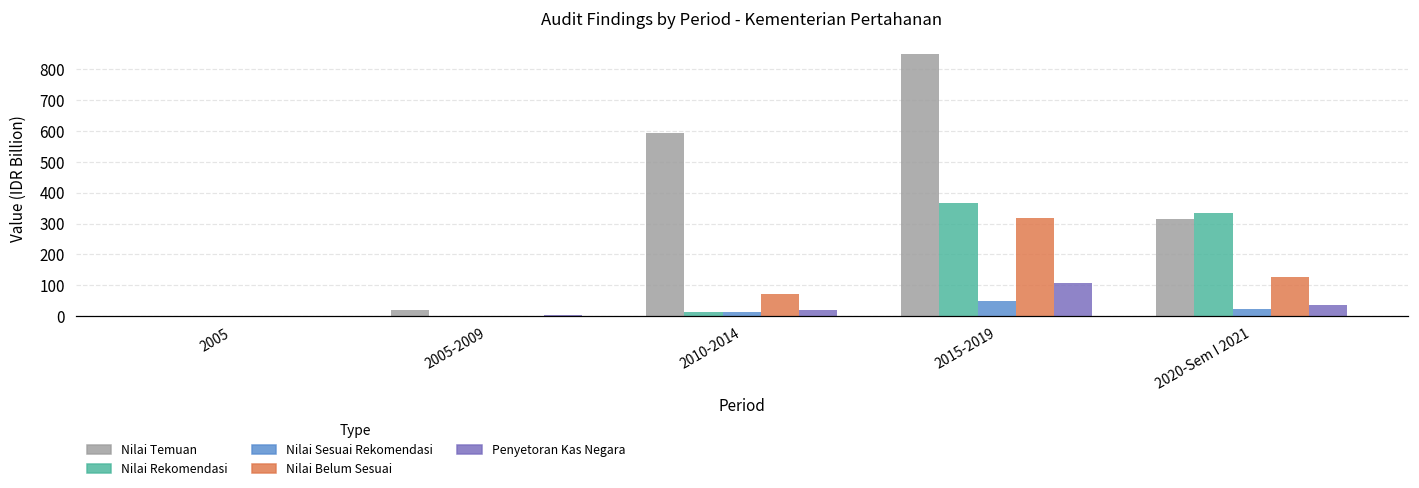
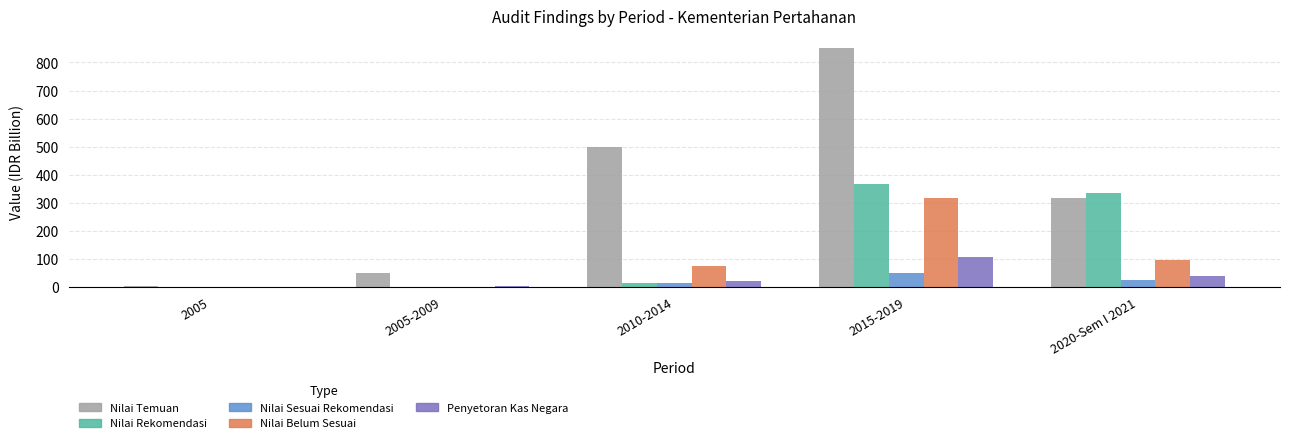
  {
    "Nilai Temuan": {
-     "2005-2009": 20,
-     "2010-2014": 590,
+     "2005-2009": 50,
+     "2010-2014": 500,
      "2015-2019": 850,
      "2020-Sem I 2021": 320
    },
    "Nilai Rekomendasi": {
      "2005": 0,
      "2005-2009": 0,
      "2010-2014": 10,
      "2015-2019": 370,
      "2020-Sem I 2021": 330
    },
    "Nilai Belum Sesuai": {
      "2005": 0,
      "2005-2009": 0,
      "2010-2014": 70,
      "2015-2019": 320,
-     "2020-Sem I 2021": 130
+     "2020-Sem I 2021": 90
    }
  }
